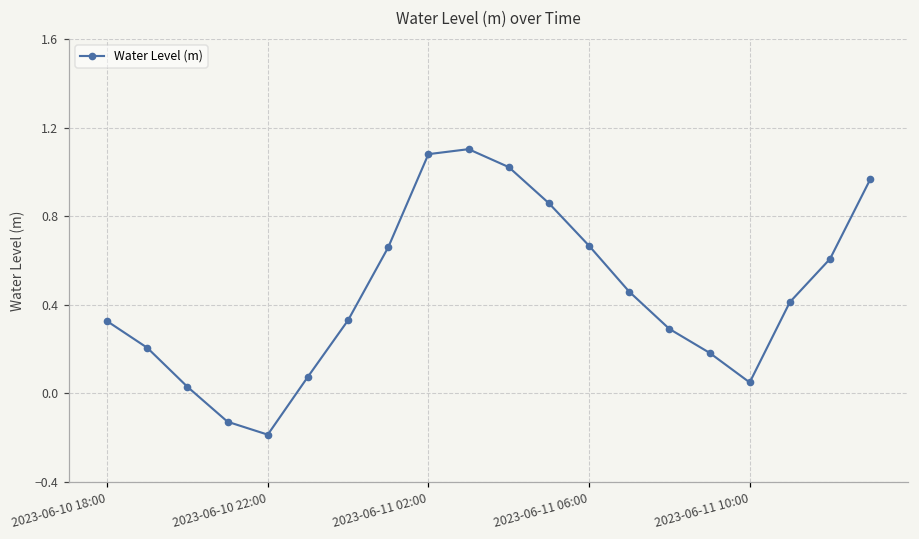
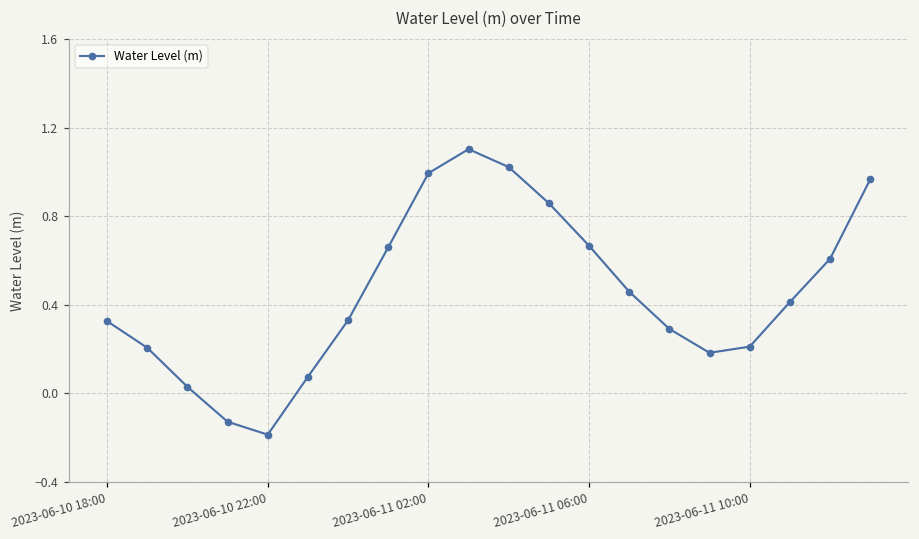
  {
    "2023-06-10 18:00": 0.33,
    "2023-06-10 22:00": -0.19,
-   "2023-06-11 02:00": 1.08,
+   "2023-06-11 02:00": 0.99,
    "2023-06-11 06:00": 0.67,
-   "2023-06-11 10:00": 0.05
+   "2023-06-11 10:00": 0.21
  }
